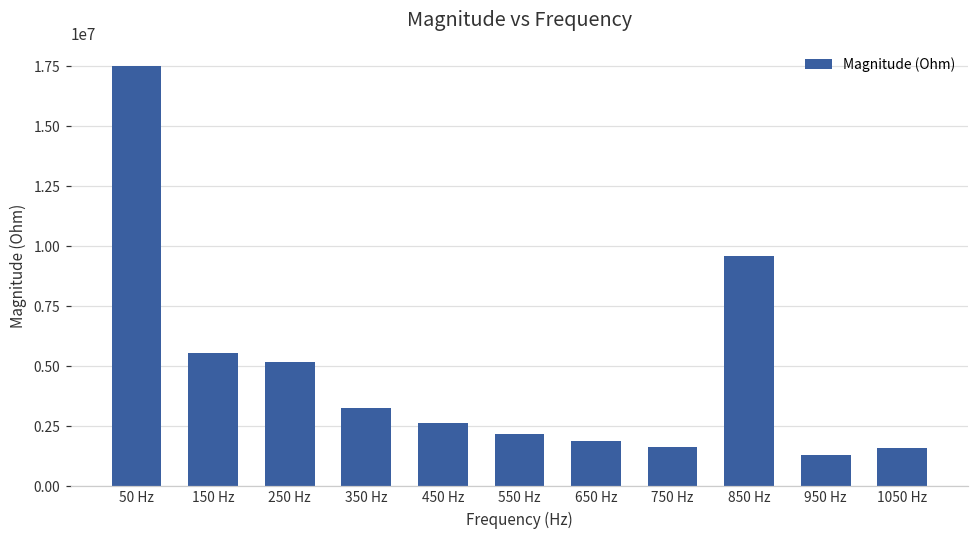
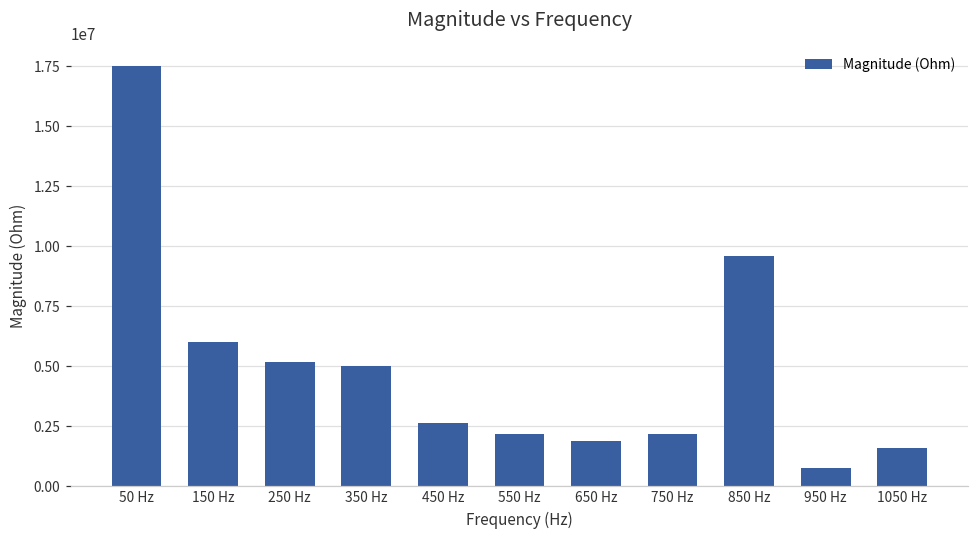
  {
    "50 Hz": 17500000,
-   "150 Hz": 5500000,
+   "150 Hz": 6000000,
    "250 Hz": 5200000,
-   "350 Hz": 3200000,
+   "350 Hz": 5000000,
    "450 Hz": 2600000,
    "550 Hz": 2200000,
    "650 Hz": 1900000,
-   "750 Hz": 1600000,
+   "750 Hz": 2200000,
    "850 Hz": 9600000,
-   "950 Hz": 1300000,
+   "950 Hz": 800000,
    "1050 Hz": 1600000
  }
